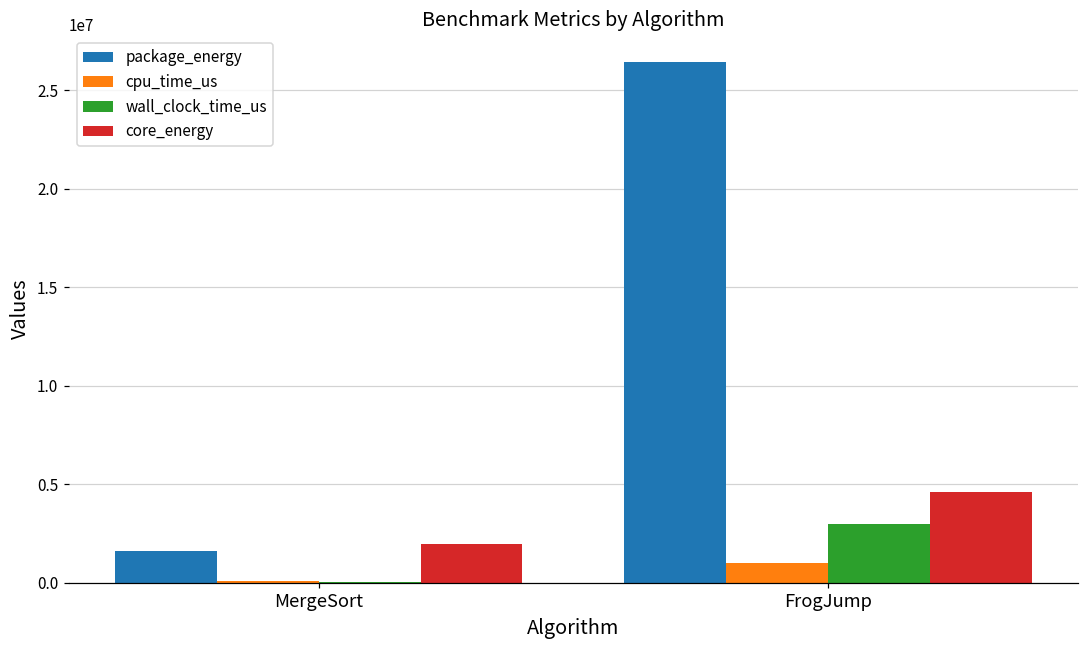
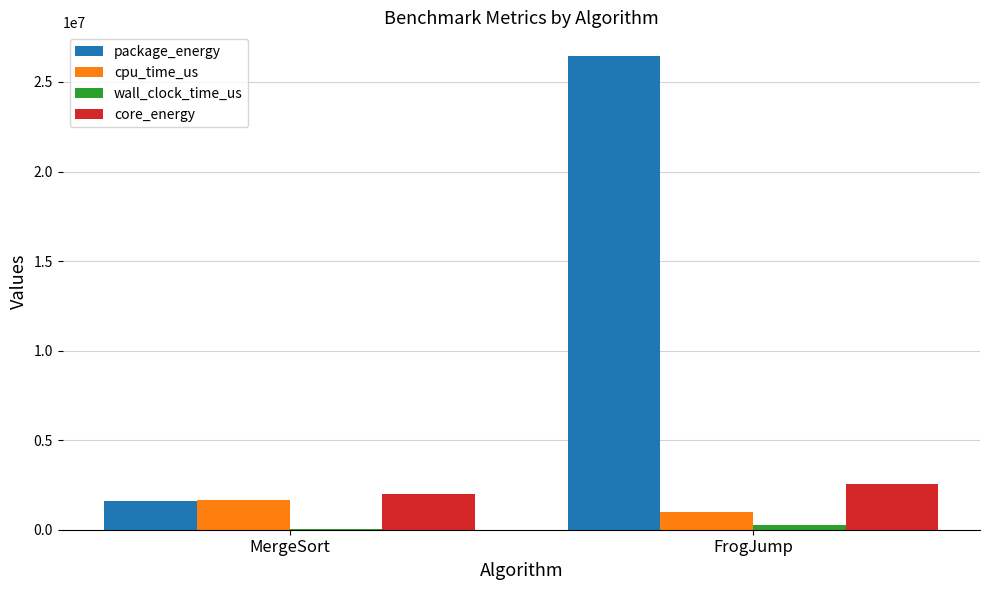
  {
    "package_energy": {
      "MergeSort": 1600000,
      "FrogJump": 26400000
    },
    "cpu_time_us": {
-     "MergeSort": 100000,
+     "MergeSort": 1600000,
      "FrogJump": 1000000
    },
    "wall_clock_time_us": {
-     "FrogJump": 3000000
+     "FrogJump": 300000
    },
    "core_energy": {
      "MergeSort": 2000000,
-     "FrogJump": 4600000
+     "FrogJump": 2500000
    }
  }
